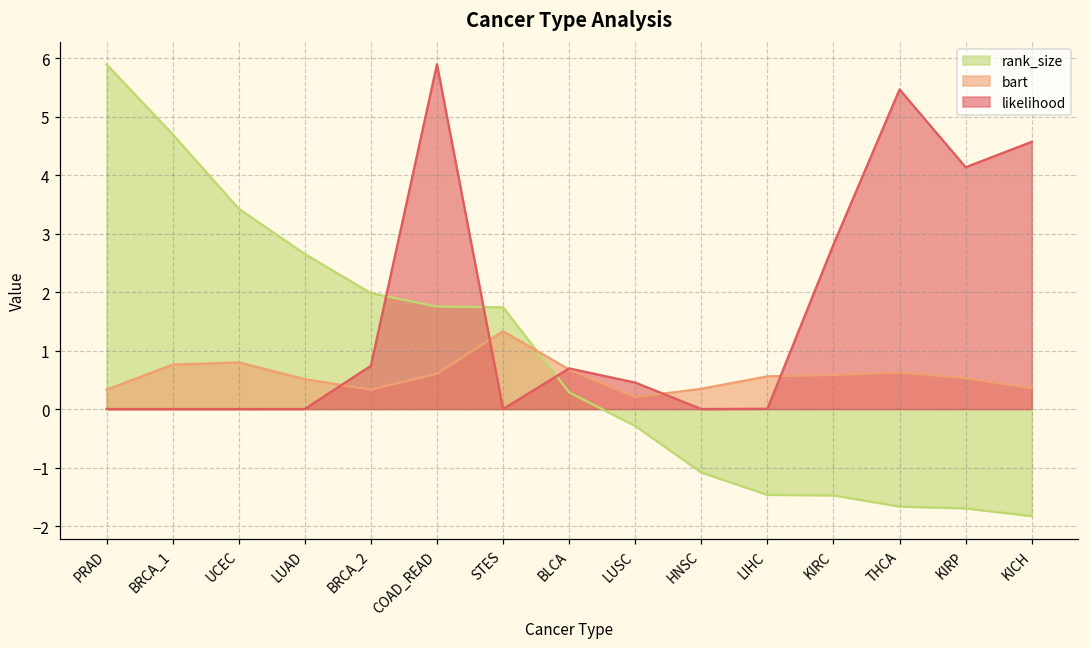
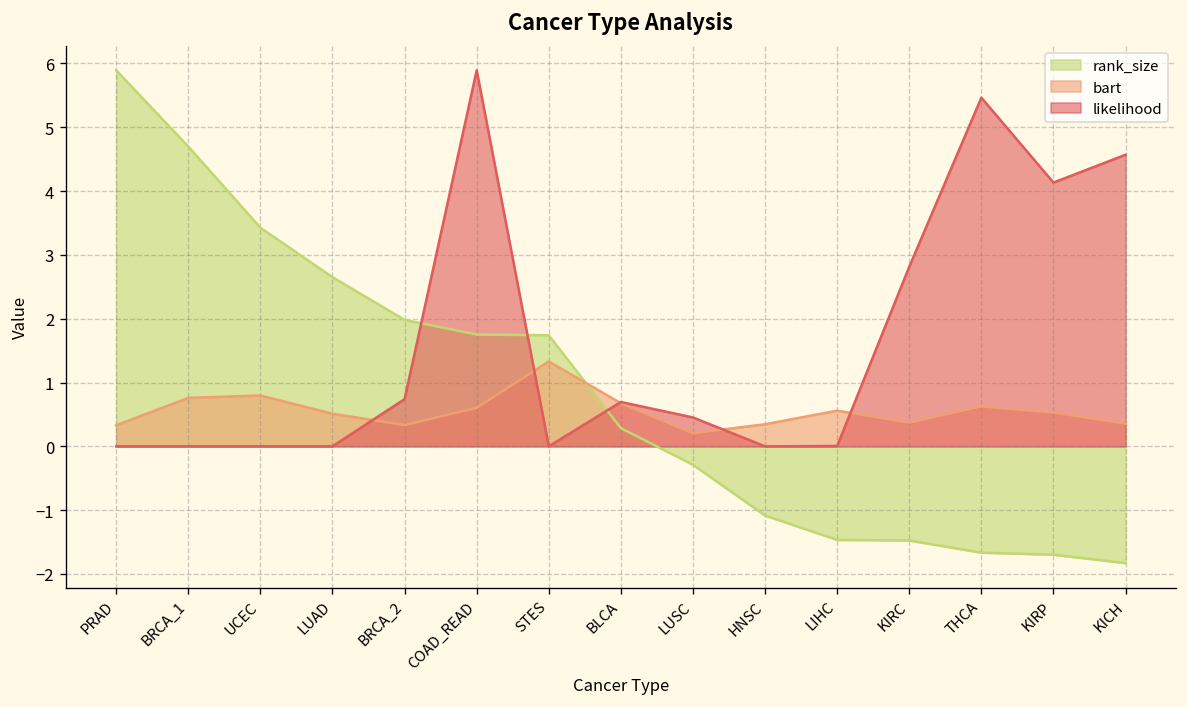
  {
    "bart": {
      "PRAD": 0.3,
      "BRCA_1": 0.8,
      "UCEC": 0.8,
      "LUAD": 0.5,
      "BRCA_2": 0.3,
      "COAD_READ": 0.6,
      "STES": 1.3,
      "LUSC": 0.2,
      "HNSC": 0.3,
      "LIHC": 0.6,
-     "KIRC": 0.6,
+     "KIRC": 0.4,
      "THCA": 0.6,
      "KIRP": 0.5,
      "KICH": 0.4
    },
    "likelihood": {
      "PRAD": 0.0,
      "BRCA_1": 0.0,
      "UCEC": 0.0,
      "LUAD": 0.0,
      "BRCA_2": 0.7,
      "COAD_READ": 5.9,
      "STES": 0.0,
      "LUSC": 0.5,
      "KIRC": 2.8,
      "THCA": 5.5,
      "KIRP": 4.1,
      "KICH": 4.6
    }
  }
